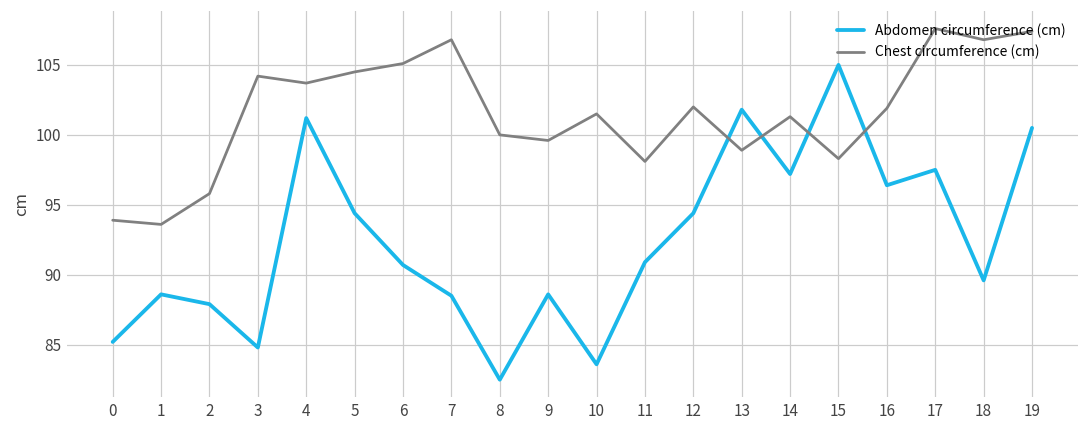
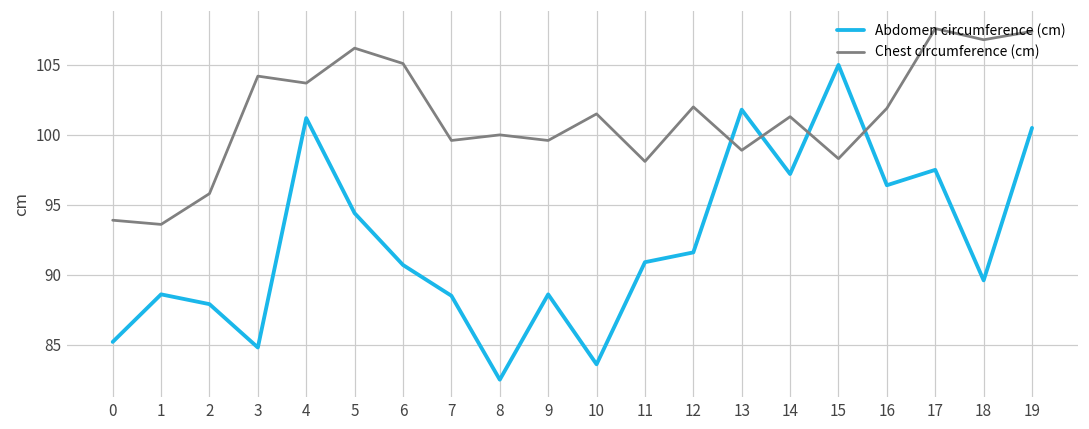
  {
    "Abdomen circumference (cm)": {
      "0": 85.2,
      "1": 88.6,
      "2": 87.9,
      "3": 84.8,
      "4": 101.2,
      "5": 94.4,
      "6": 90.7,
      "7": 88.5,
      "8": 82.5,
      "9": 88.6,
      "10": 83.6,
      "11": 90.9,
-     "12": 94.4,
+     "12": 91.6,
      "13": 101.8,
      "14": 97.2,
      "15": 105.0,
      "16": 96.4,
      "17": 97.5,
      "18": 89.6,
      "19": 100.5
    },
    "Chest circumference (cm)": {
      "0": 93.9,
      "1": 93.6,
      "2": 95.8,
      "3": 104.2,
      "4": 103.7,
-     "5": 104.5,
+     "5": 106.2,
      "6": 105.1,
-     "7": 106.8,
+     "7": 99.6,
      "8": 100.0,
      "9": 99.6,
      "10": 101.5,
      "11": 98.1,
      "12": 102.0,
      "13": 98.9,
      "14": 101.3,
      "15": 98.3,
      "16": 101.9,
      "17": 107.6,
      "18": 106.8,
      "19": 107.4
    }
  }
